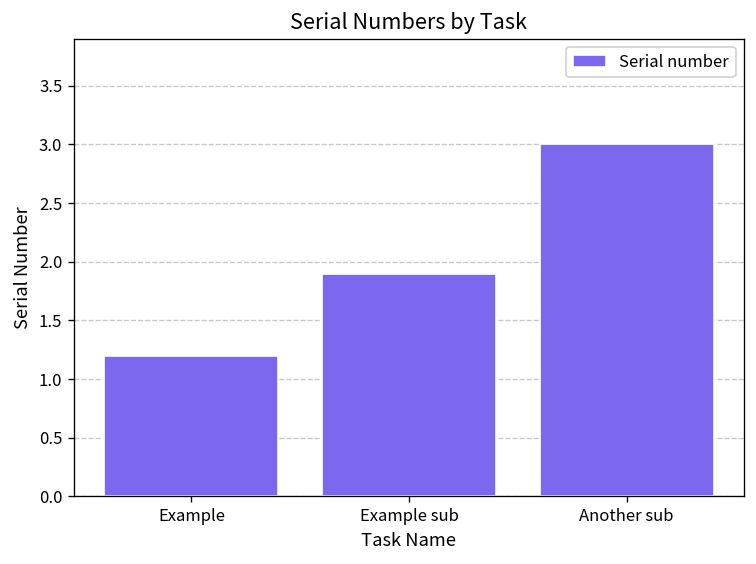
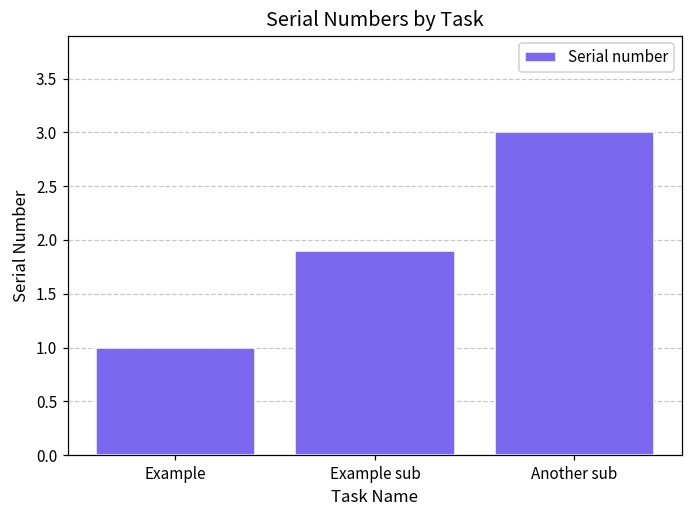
  {
-   "Example": 1.2,
+   "Example": 1.0,
    "Example sub": 1.9,
    "Another sub": 3.0
  }
